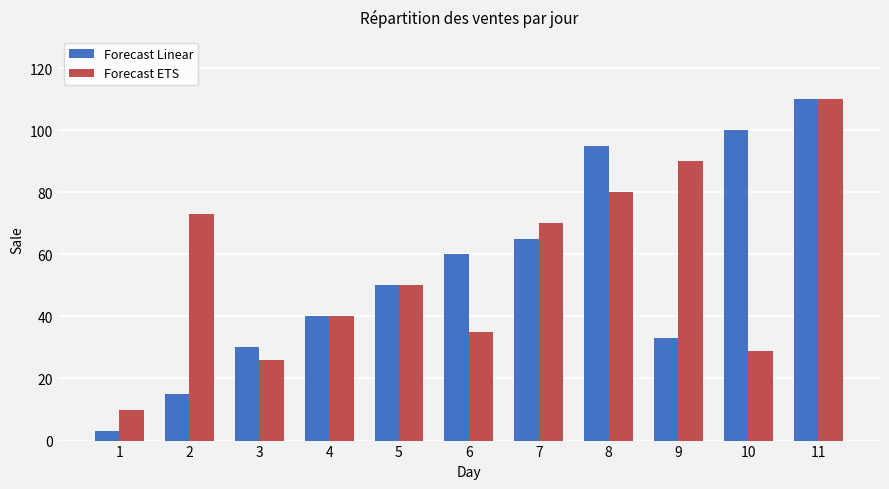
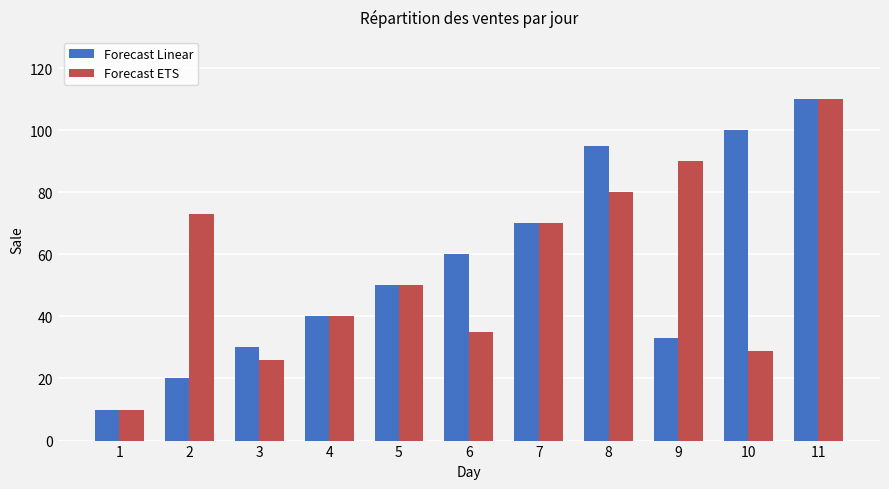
  {
    "Forecast Linear": {
-     "1": 3,
-     "2": 15,
+     "1": 10,
+     "2": 20,
      "3": 30,
      "4": 40,
      "5": 50,
      "6": 60,
-     "7": 65,
+     "7": 70,
      "8": 95,
      "9": 33,
      "10": 100,
      "11": 110
    },
    "Forecast ETS": {
      "1": 10,
      "2": 73,
      "3": 26,
      "4": 40,
      "5": 50,
      "6": 35,
      "7": 70,
      "8": 80,
      "9": 90,
      "10": 29,
      "11": 110
    }
  }
